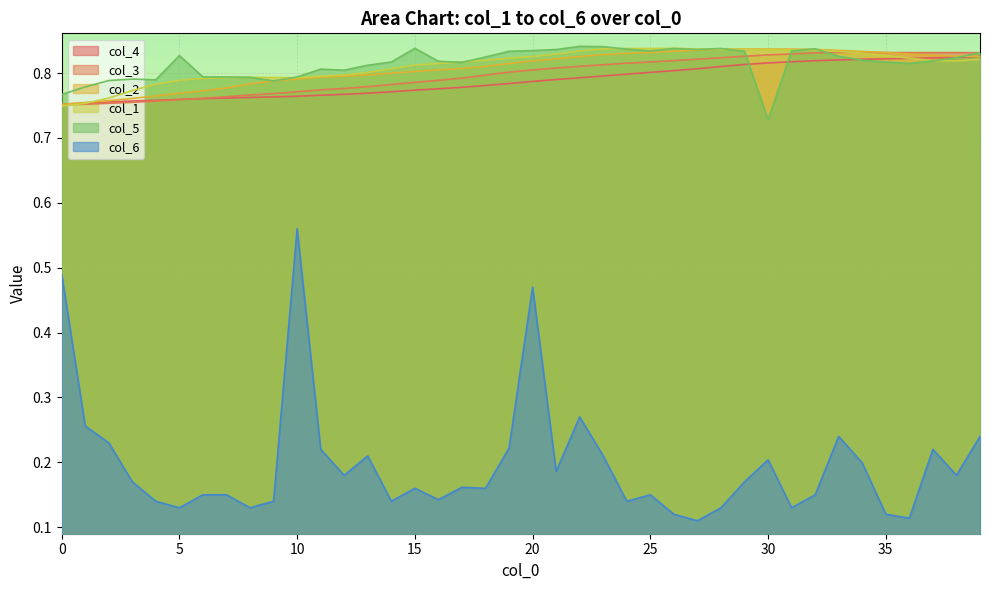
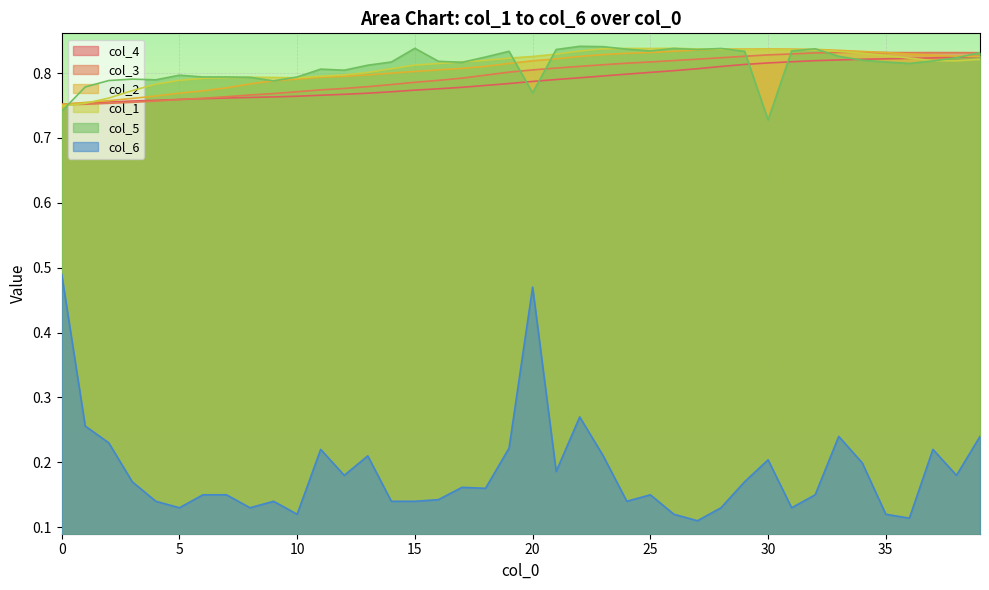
  {
    "col_5": {
-     "0": 0.77,
-     "5": 0.83,
+     "0": 0.74,
+     "5": 0.80,
      "15": 0.84,
-     "20": 0.83,
+     "20": 0.77,
      "30": 0.73,
      "35": 0.82
    },
    "col_6": {
      "0": 0.49,
      "5": 0.13,
-     "10": 0.56,
-     "15": 0.16,
+     "10": 0.12,
+     "15": 0.14,
      "20": 0.47,
      "25": 0.15,
      "30": 0.20,
      "35": 0.12
    }
  }
